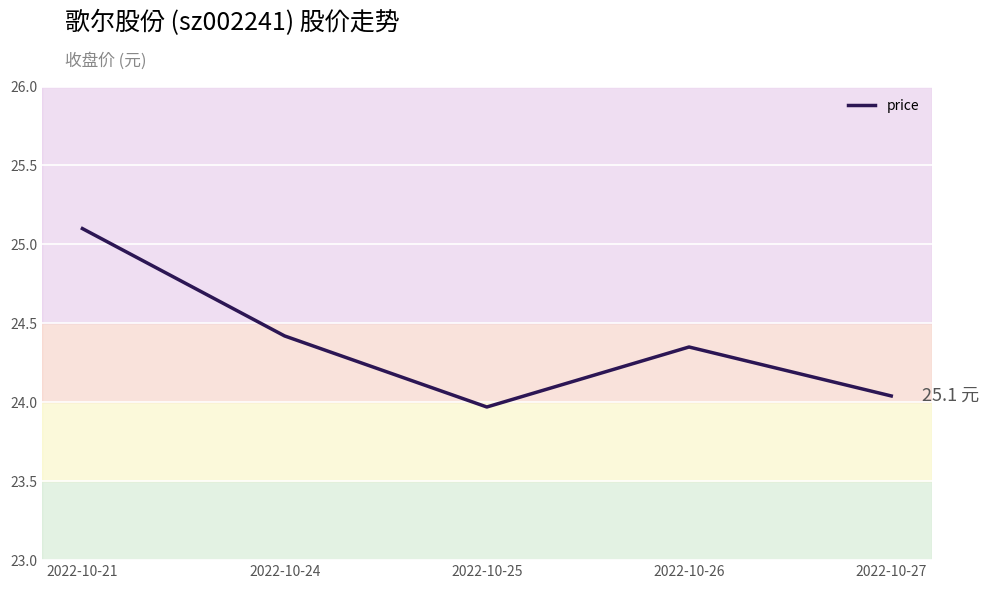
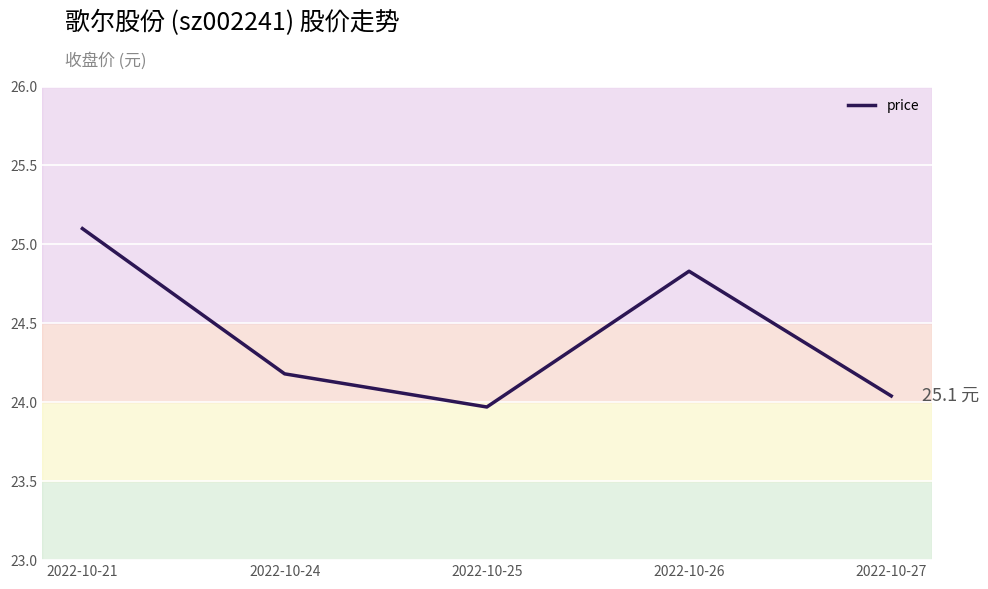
  {
    "2022-10-21": 25.10,
-   "2022-10-24": 24.42,
+   "2022-10-24": 24.18,
    "2022-10-25": 23.97,
-   "2022-10-26": 24.35,
+   "2022-10-26": 24.83,
    "2022-10-27": 24.04
  }
